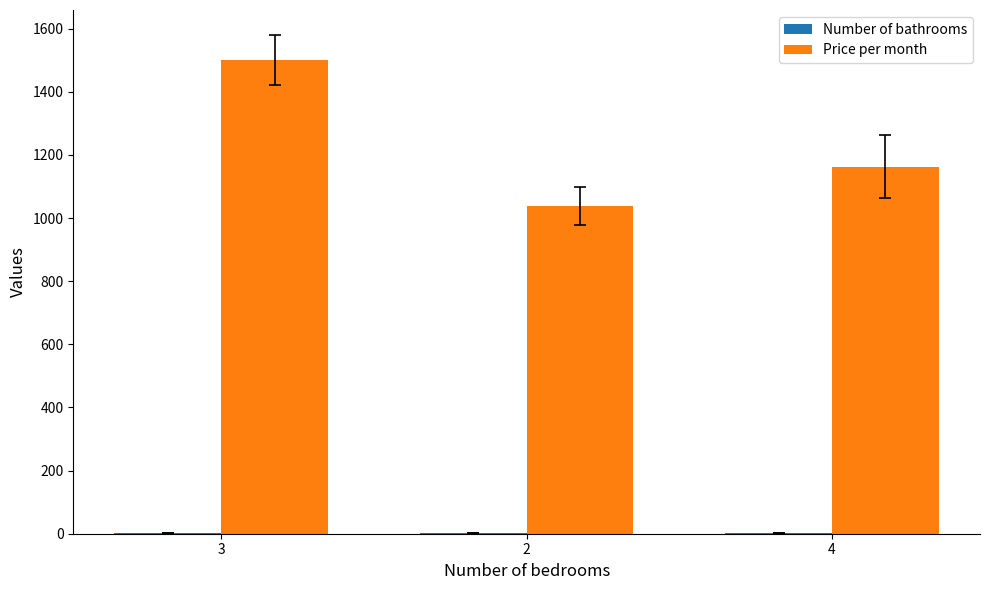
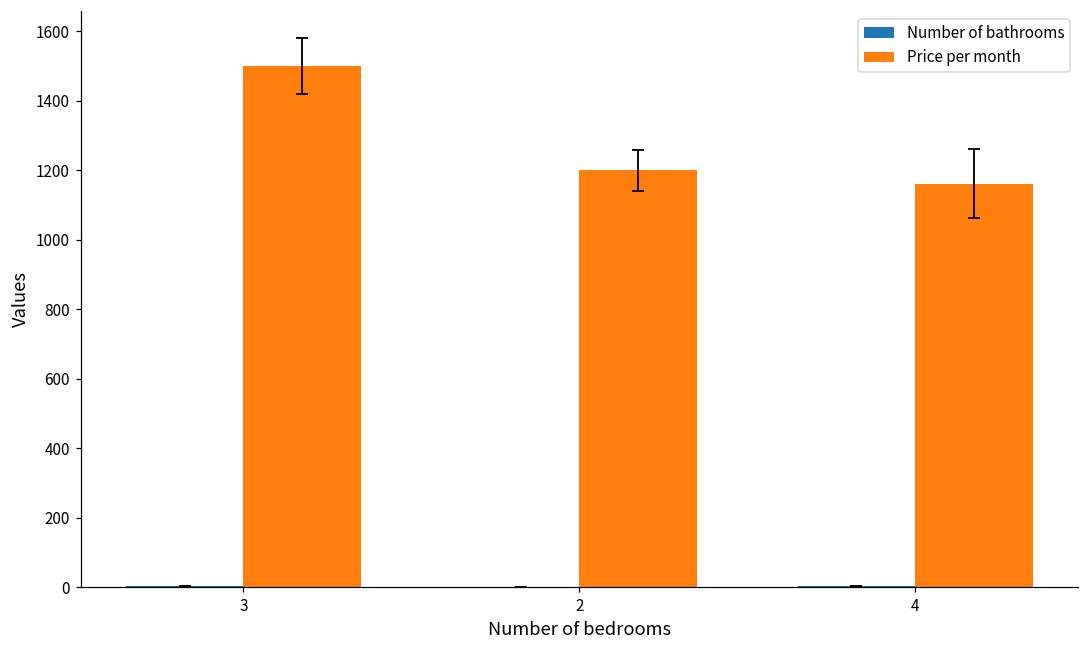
  {
    "Price per month": {
      "3": 1500,
-     "2": 1040,
+     "2": 1200,
      "4": 1160
    }
  }
